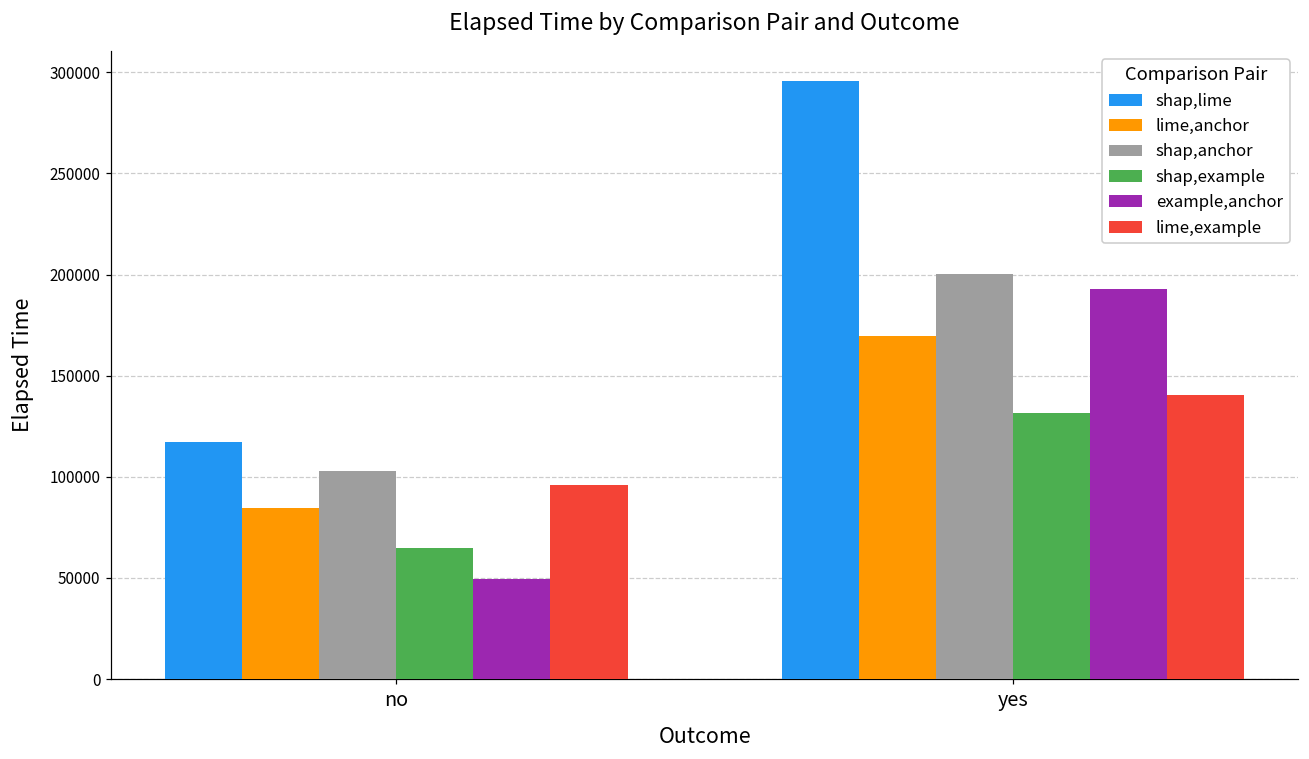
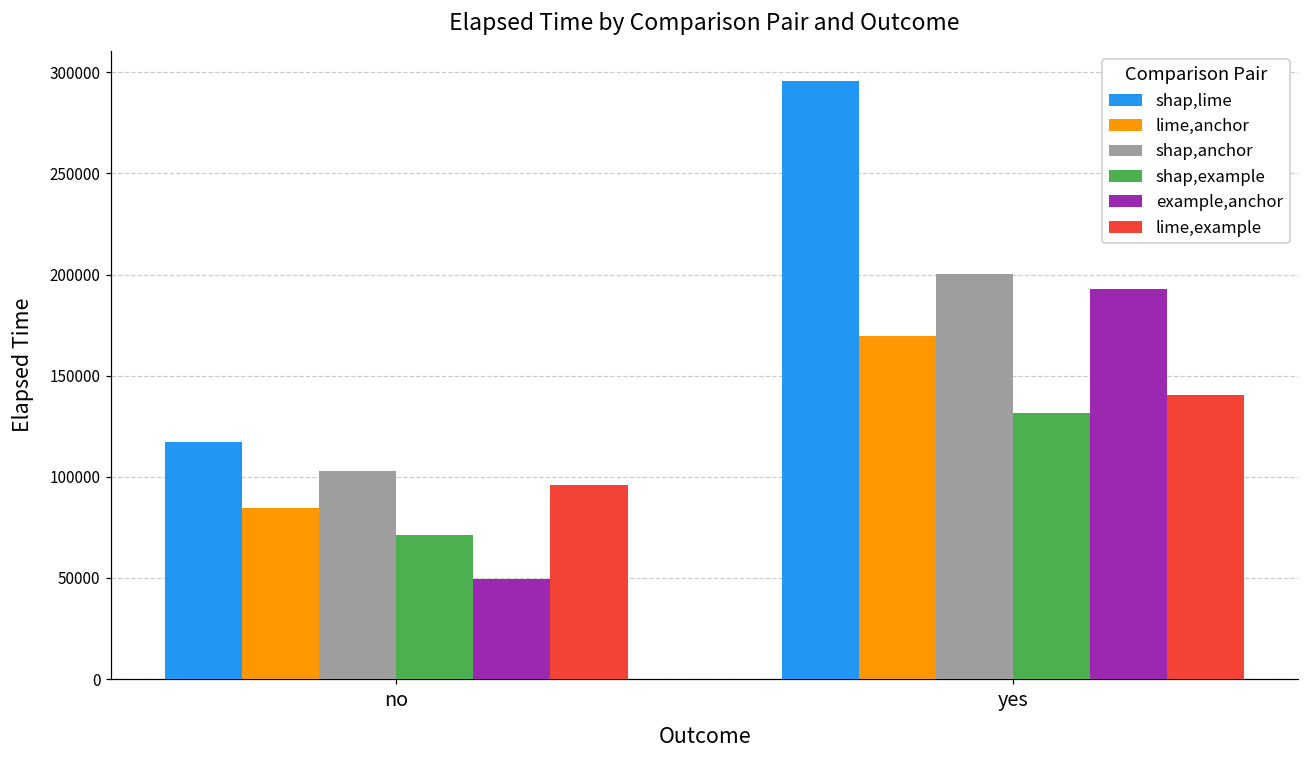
  {
    "shap,lime": {
      "no": 117000,
      "yes": 296000
    },
    "lime,anchor": {
      "no": 84000,
      "yes": 169000
    },
    "shap,anchor": {
      "no": 103000,
      "yes": 200000
    },
    "shap,example": {
-     "no": 65000,
+     "no": 71000,
      "yes": 132000
    },
    "example,anchor": {
      "no": 49000,
      "yes": 193000
    },
    "lime,example": {
      "no": 96000,
      "yes": 140000
    }
  }
